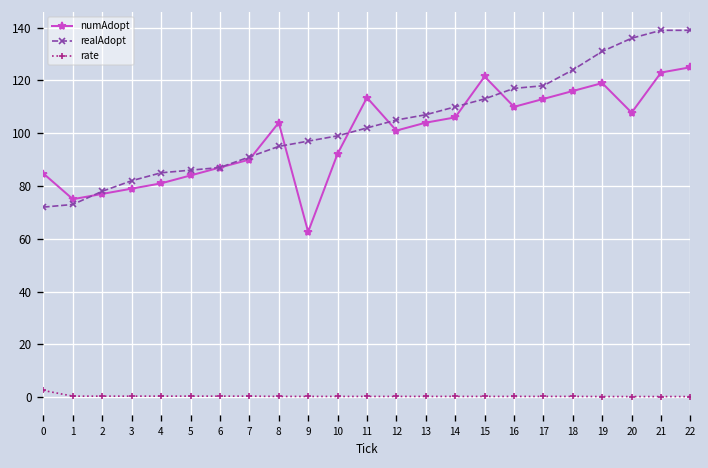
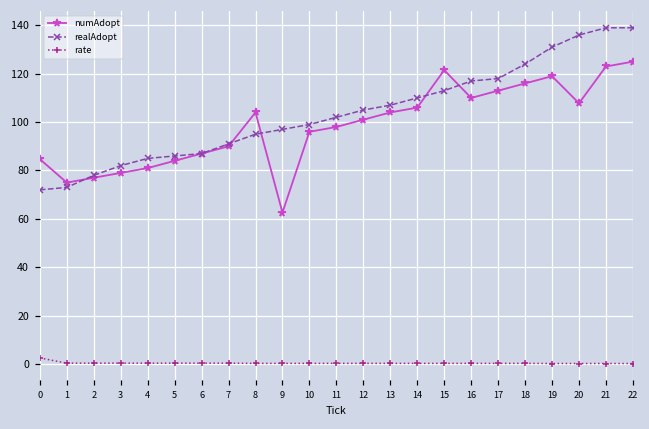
  {
    "numAdopt": {
      "0": 85,
      "1": 75,
      "3": 79,
      "4": 81,
      "5": 84,
      "8": 104,
      "9": 63,
-     "10": 92,
-     "11": 114,
+     "10": 96,
+     "11": 98,
      "12": 101,
      "13": 104,
      "14": 106,
      "15": 122,
      "16": 110,
      "17": 113,
      "18": 116,
      "19": 119,
      "20": 108,
      "21": 123,
      "22": 125
    }
  }
